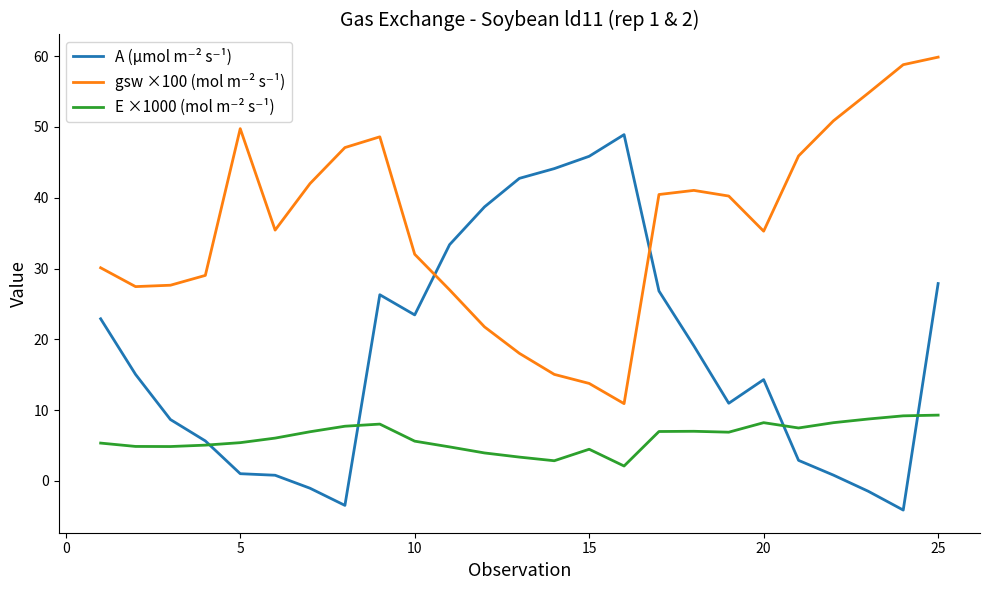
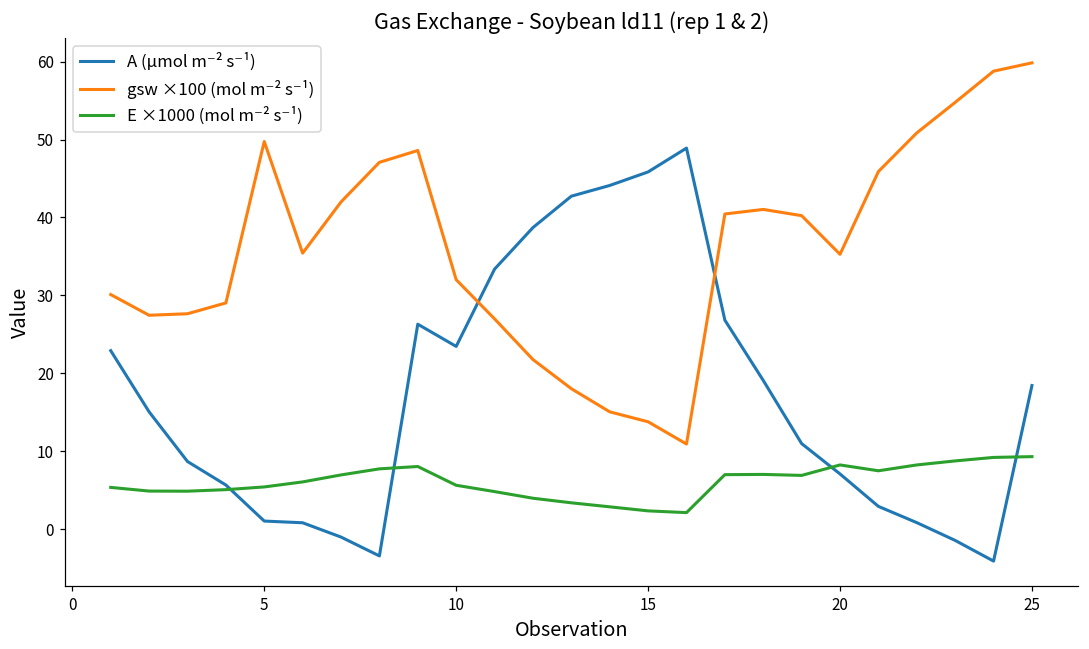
  {
    "A (µmol m⁻² s⁻¹)": {
      "5": 1,
      "10": 23,
      "15": 46,
-     "20": 14,
-     "25": 28
+     "20": 7,
+     "25": 18
    },
    "gsw ×100 (mol m⁻² s⁻¹)": {
      "5": 50,
      "10": 32,
      "15": 14,
      "20": 35,
      "25": 60
    },
    "E ×1000 (mol m⁻² s⁻¹)": {
      "5": 5,
      "10": 6,
-     "15": 4,
+     "15": 2,
      "20": 8,
      "25": 9
    }
  }
